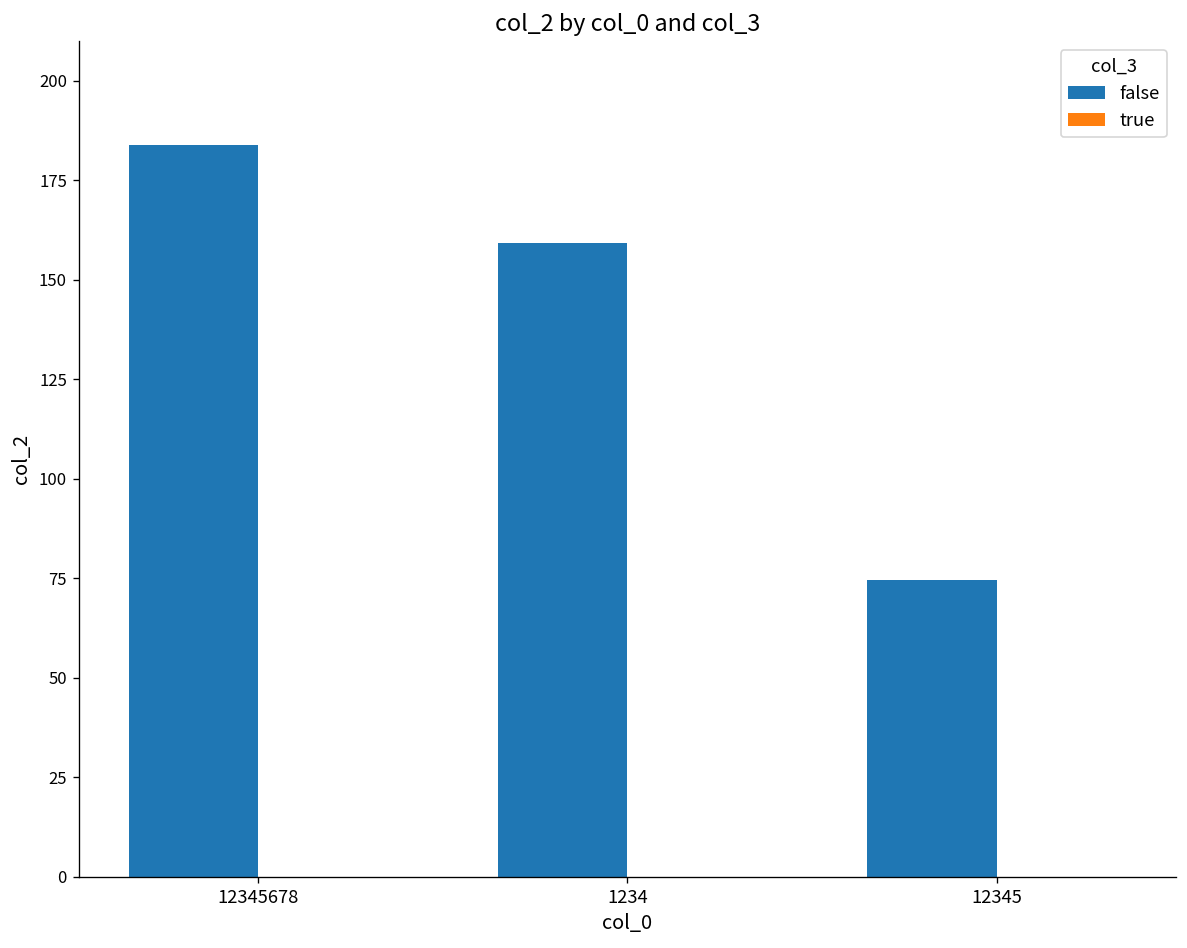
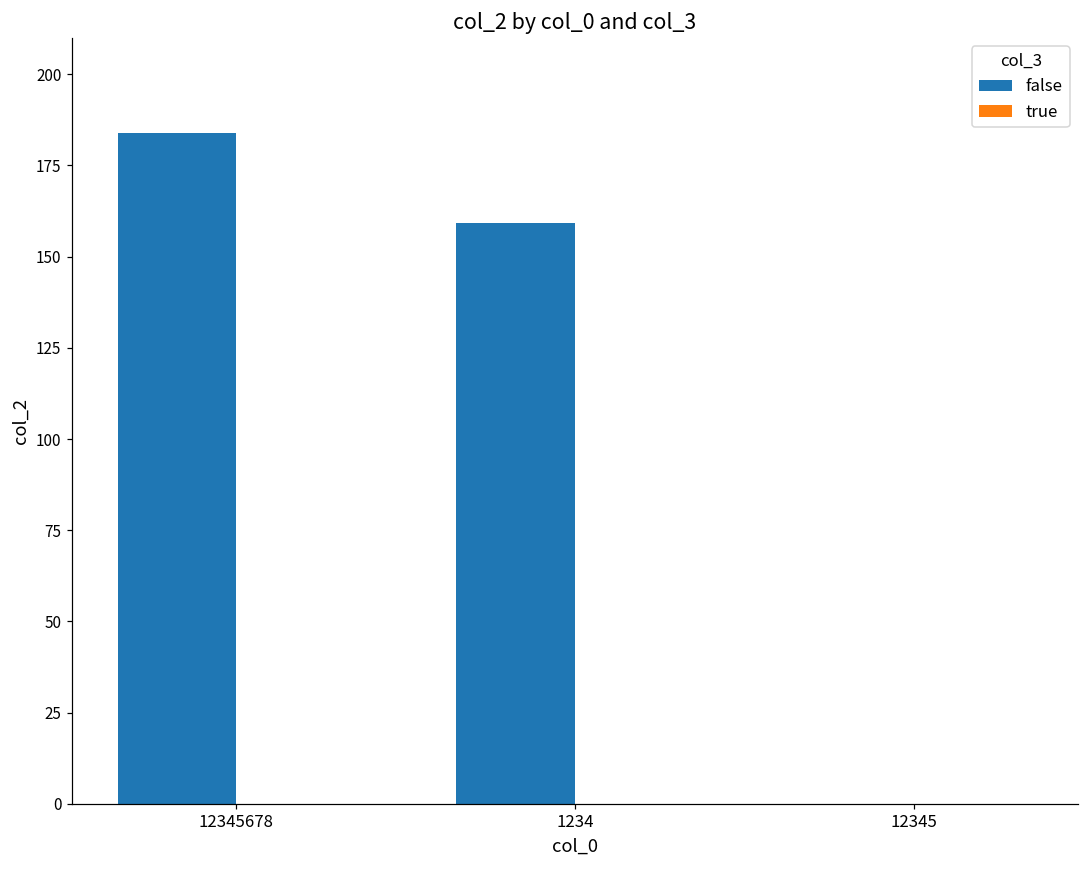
  {
    "false": {
      "12345678": 184,
      "1234": 159,
-     "12345": 75
+     "12345": 0
    },
    "true": {
      "12345678": 0,
      "1234": 0,
      "12345": 0
    }
  }
